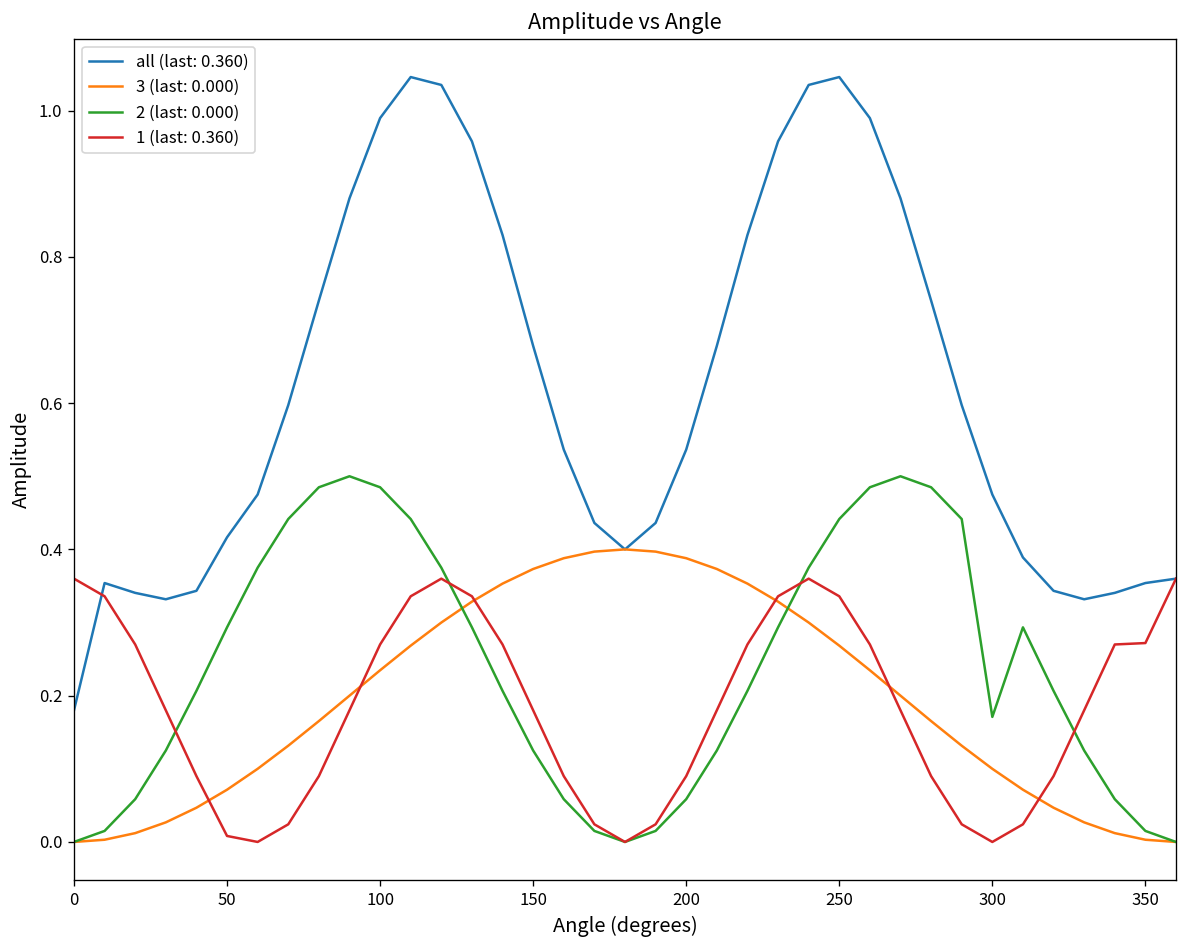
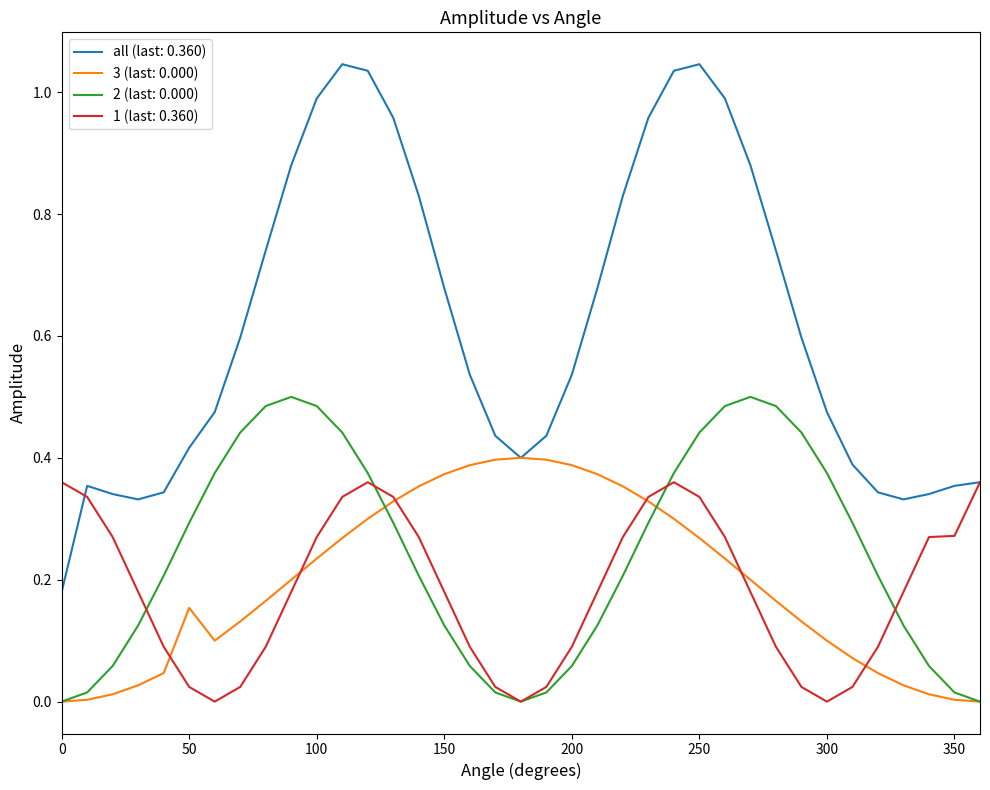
  {
    "all (last: 0.360)": {
      "0": 0.18,
      "50": 0.42,
      "100": 0.99,
      "150": 0.68,
      "200": 0.54,
      "250": 1.05,
      "300": 0.48,
      "350": 0.35
    },
    "3 (last: 0.000)": {
-     "50": 0.07,
+     "50": 0.15,
      "100": 0.23,
      "150": 0.37,
      "200": 0.39,
      "250": 0.27,
      "300": 0.10,
      "350": 0.00
    },
    "2 (last: 0.000)": {
      "50": 0.29,
      "100": 0.48,
      "150": 0.13,
      "200": 0.06,
      "250": 0.44,
-     "300": 0.17,
+     "300": 0.38,
      "350": 0.02
    },
    "1 (last: 0.360)": {
      "0": 0.36,
-     "50": 0.01,
+     "50": 0.02,
      "100": 0.27,
      "150": 0.18,
      "200": 0.09,
      "250": 0.34,
      "300": 0.00,
      "350": 0.27
    }
  }
